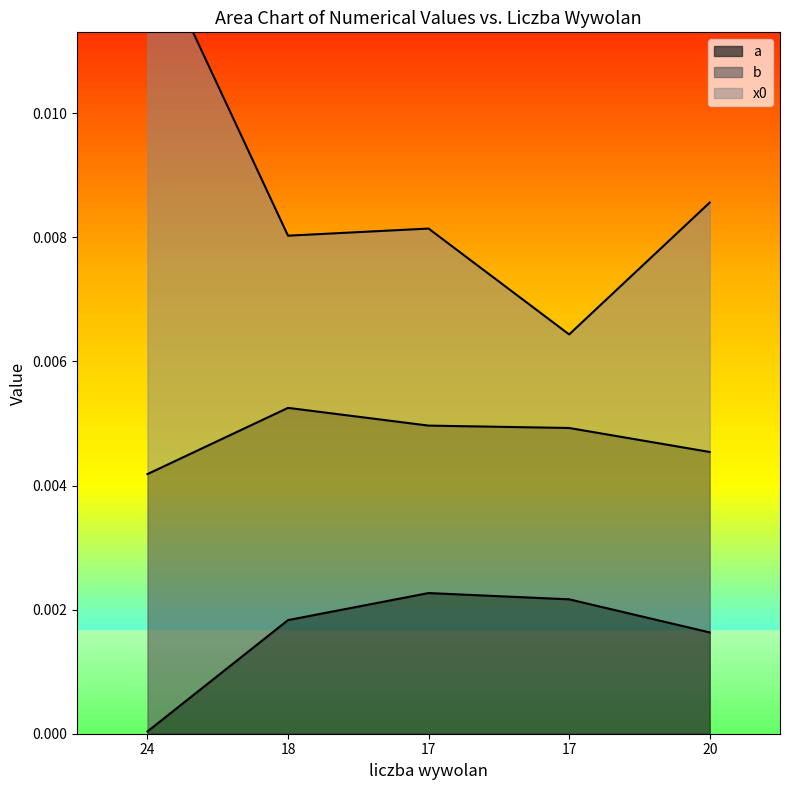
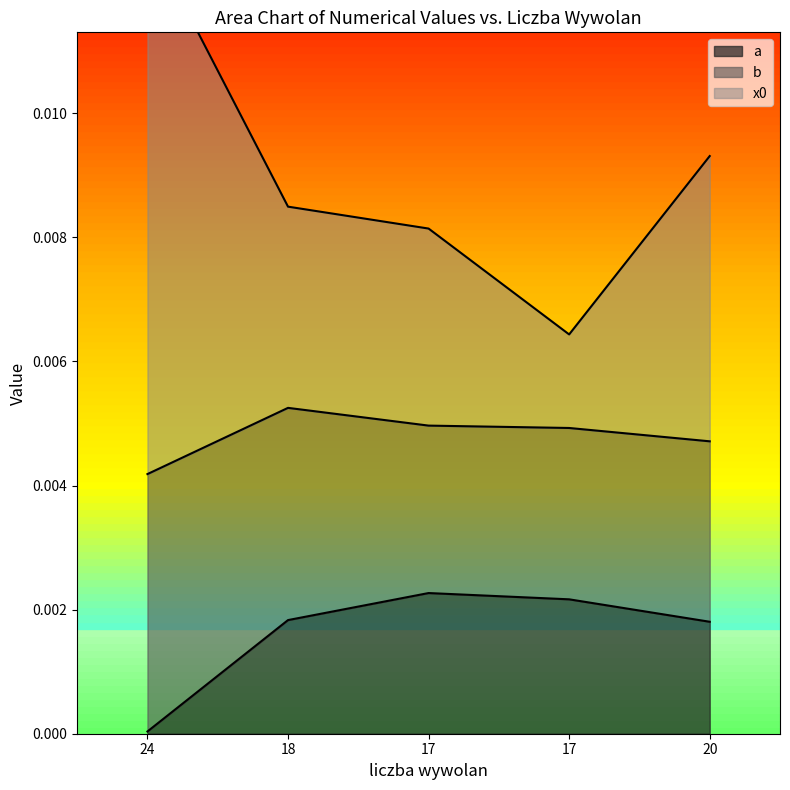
  {
    "a": {
      "24": 0.0000,
      "18": 0.0018,
-     "20": 0.0016
+     "20": 0.0018
    },
    "b": {
      "24": 0.0041,
      "18": 0.0034,
      "20": 0.0029
    },
    "x0": {
-     "18": 0.0028,
-     "20": 0.0040
+     "18": 0.0032,
+     "20": 0.0046
    }
  }
